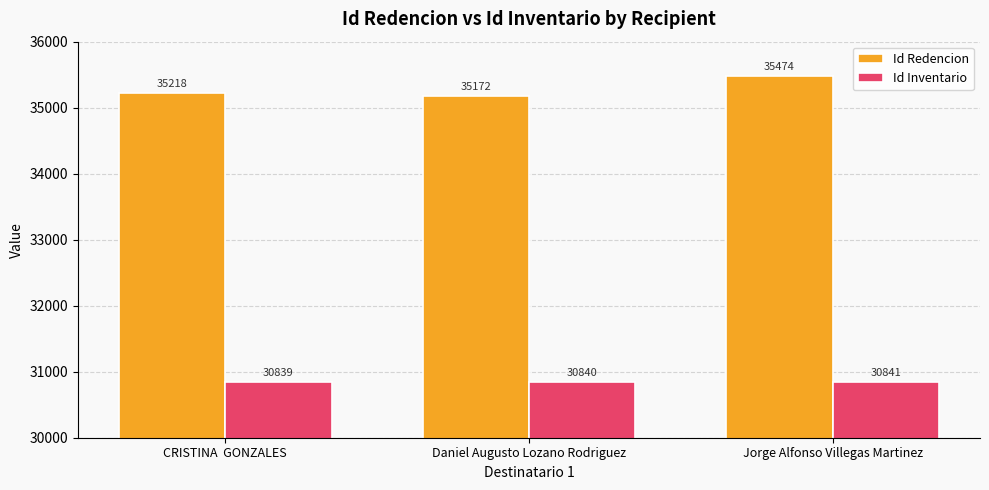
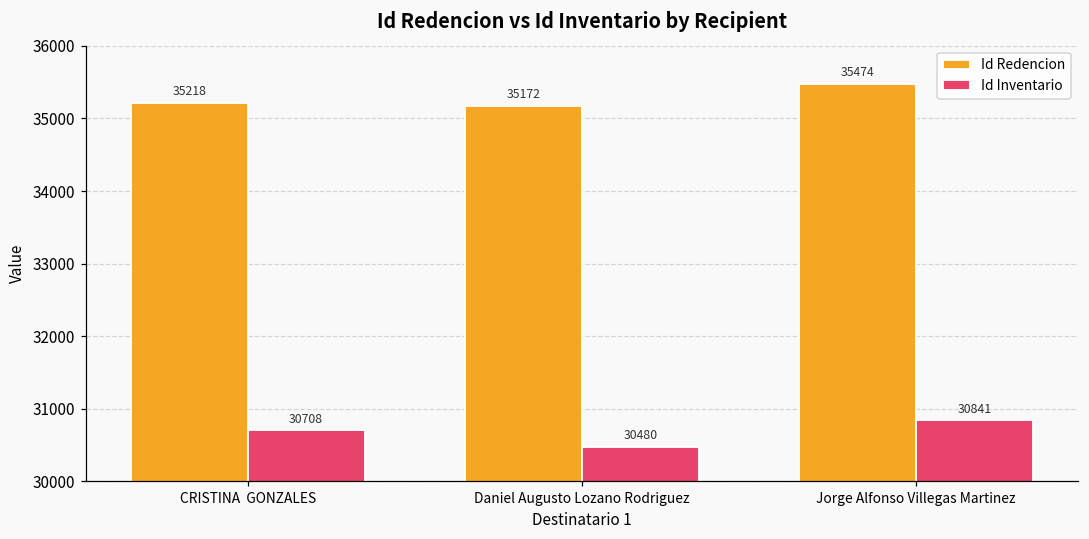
  {
    "Id Redencion": {
      "CRISTINA GONZALES": 35218,
      "Daniel Augusto Lozano Rodriguez": 35172,
      "Jorge Alfonso Villegas Martinez": 35474
    },
    "Id Inventario": {
-     "CRISTINA GONZALES": 30839,
-     "Daniel Augusto Lozano Rodriguez": 30840,
+     "CRISTINA GONZALES": 30708,
+     "Daniel Augusto Lozano Rodriguez": 30480,
      "Jorge Alfonso Villegas Martinez": 30841
    }
  }
